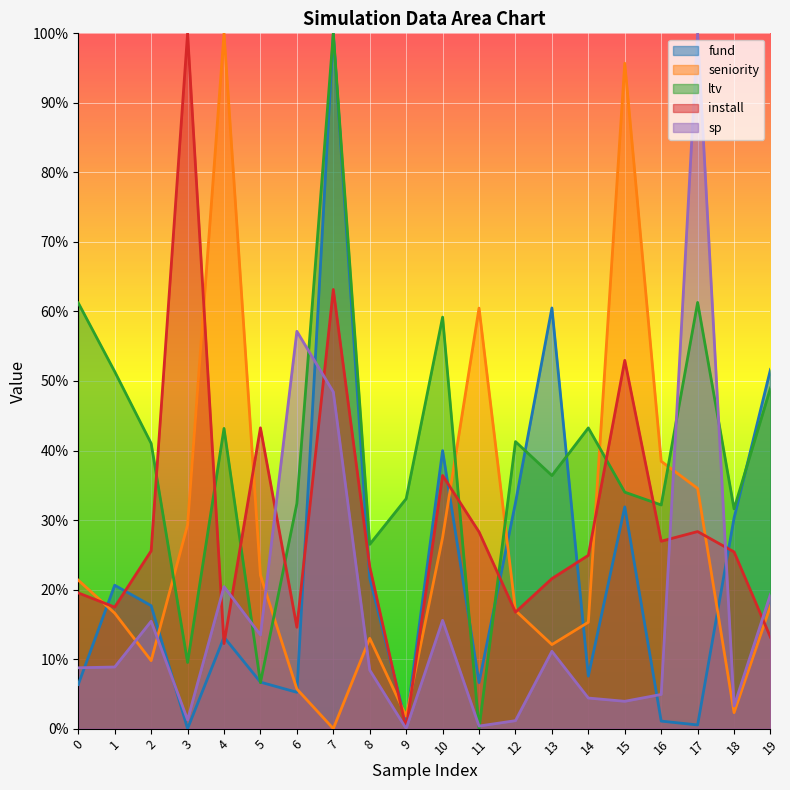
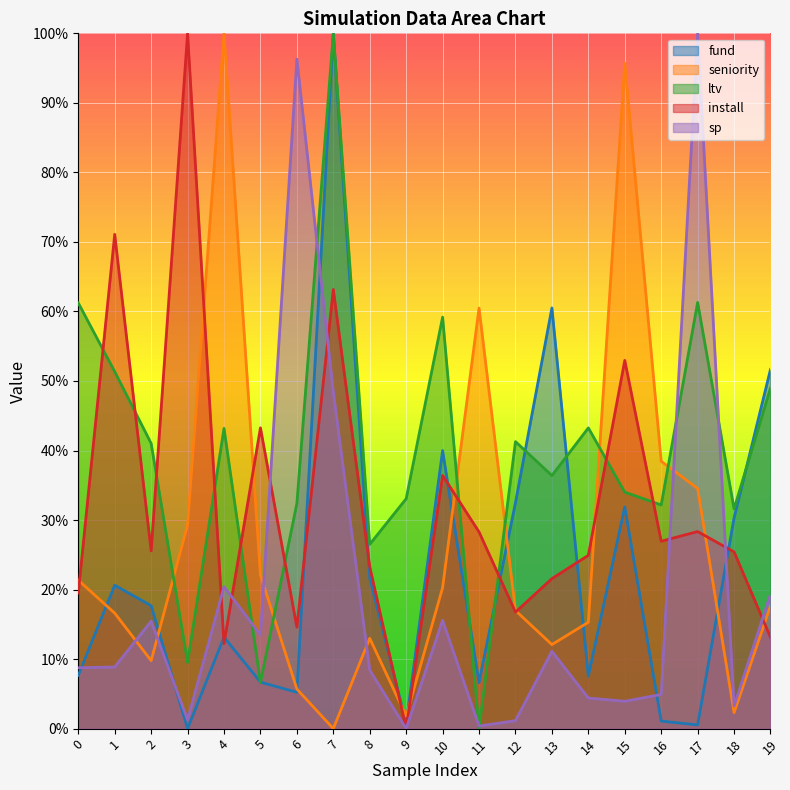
  {
    "fund": {
-     "0": "6%",
+     "0": "8%",
      "1": "21%",
      "2": "18%",
      "3": "0%",
      "4": "13%",
      "6": "5%",
      "8": "22%",
      "9": "1%",
      "10": "40%",
      "11": "7%",
      "12": "32%",
      "13": "61%",
      "14": "8%",
      "15": "32%",
      "16": "1%",
      "17": "1%",
      "18": "30%",
      "19": "52%"
    },
    "seniority": {
      "0": "21%",
      "1": "17%",
      "2": "10%",
      "3": "29%",
      "4": "100%",
      "5": "22%",
      "6": "6%",
      "7": "0%",
      "8": "13%",
      "9": "2%",
-     "10": "27%",
+     "10": "20%",
      "11": "60%",
      "13": "12%",
      "14": "15%",
      "15": "96%",
      "16": "38%",
      "17": "35%",
      "18": "2%",
      "19": "18%"
    },
    "ltv": {
      "0": "61%",
      "1": "51%",
      "2": "41%",
      "3": "10%",
      "4": "43%",
      "6": "32%",
      "8": "27%",
      "9": "33%",
      "10": "59%",
      "12": "41%",
      "13": "36%",
      "14": "43%",
      "15": "34%",
      "16": "32%",
      "17": "61%",
      "18": "32%",
      "19": "49%"
    },
    "install": {
      "0": "20%",
-     "1": "17%",
+     "1": "71%",
      "2": "26%",
      "3": "100%",
      "4": "12%",
      "5": "43%",
      "6": "15%",
      "7": "63%",
      "8": "23%",
      "10": "36%",
      "11": "28%",
      "13": "22%",
      "14": "25%",
      "15": "53%",
      "16": "27%",
      "17": "28%",
      "18": "25%",
      "19": "13%"
    },
    "sp": {
      "0": "9%",
      "1": "9%",
      "2": "15%",
      "3": "1%",
      "4": "20%",
      "5": "13%",
-     "6": "57%",
+     "6": "96%",
      "7": "48%",
      "8": "8%",
      "10": "16%",
      "12": "1%",
      "13": "11%",
      "14": "4%",
      "15": "4%",
      "16": "5%",
      "17": "100%",
      "18": "3%",
      "19": "19%"
    }
  }
